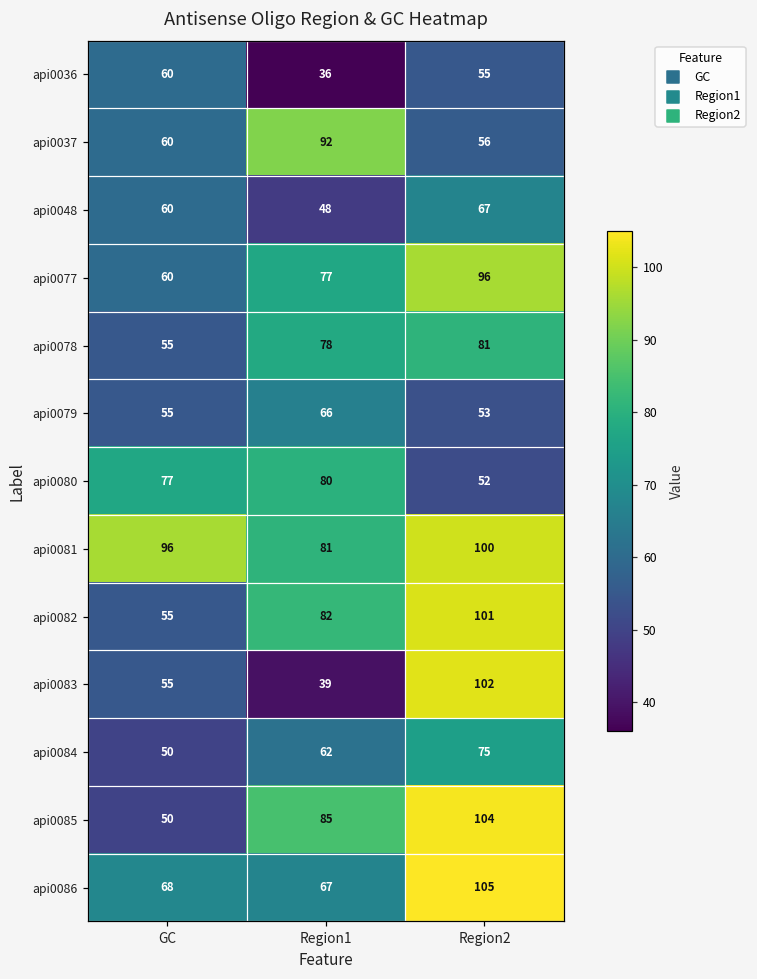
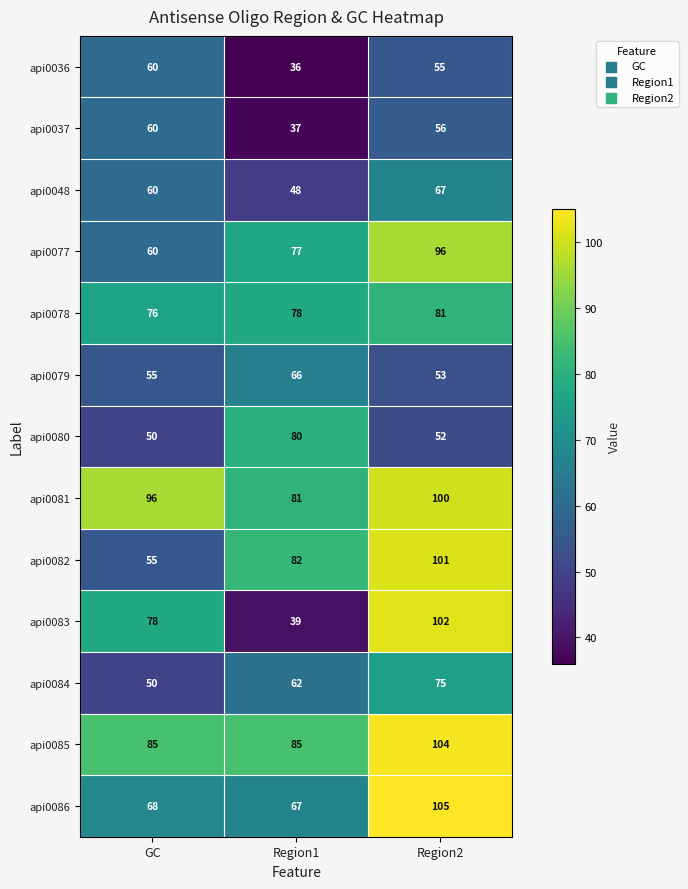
  {
    "api0036": {
      "GC": 60,
      "Region1": 36,
      "Region2": 55
    },
    "api0037": {
      "GC": 60,
-     "Region1": 92,
+     "Region1": 37,
      "Region2": 56
    },
    "api0048": {
      "GC": 60,
      "Region1": 48,
      "Region2": 67
    },
    "api0077": {
      "GC": 60,
      "Region1": 77,
      "Region2": 96
    },
    "api0078": {
-     "GC": 55,
+     "GC": 76,
      "Region1": 78,
      "Region2": 81
    },
    "api0079": {
      "GC": 55,
      "Region1": 66,
      "Region2": 53
    },
    "api0080": {
-     "GC": 77,
+     "GC": 50,
      "Region1": 80,
      "Region2": 52
    },
    "api0081": {
      "GC": 96,
      "Region1": 81,
      "Region2": 100
    },
    "api0082": {
      "GC": 55,
      "Region1": 82,
      "Region2": 101
    },
    "api0083": {
-     "GC": 55,
+     "GC": 78,
      "Region1": 39,
      "Region2": 102
    },
    "api0084": {
      "GC": 50,
      "Region1": 62,
      "Region2": 75
    },
    "api0085": {
-     "GC": 50,
+     "GC": 85,
      "Region1": 85,
      "Region2": 104
    },
    "api0086": {
      "GC": 68,
      "Region1": 67,
      "Region2": 105
    }
  }
